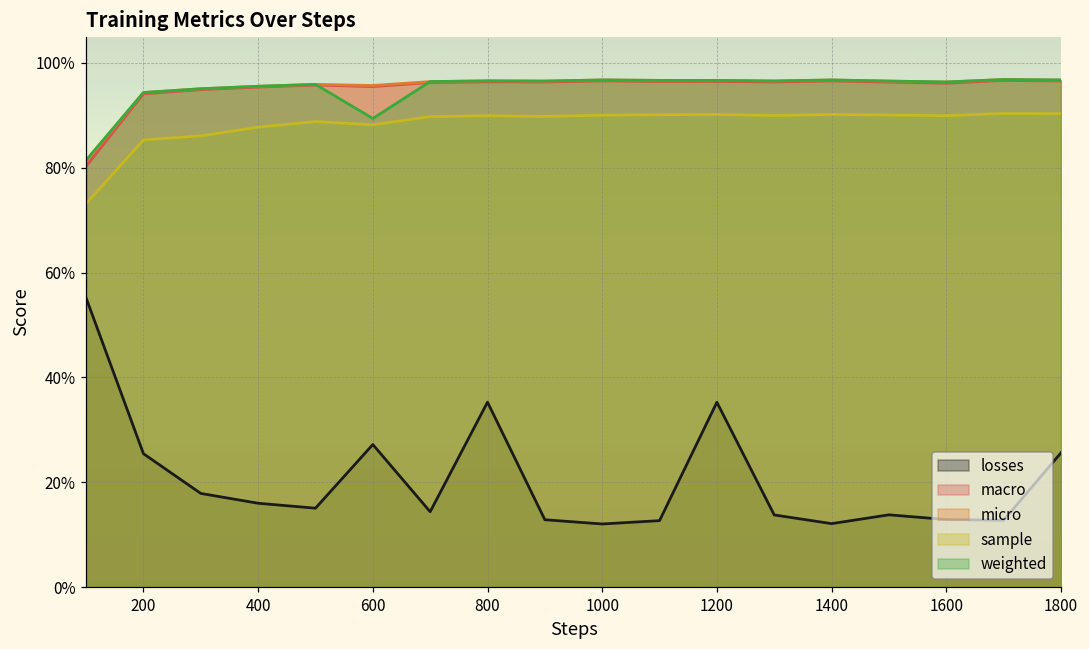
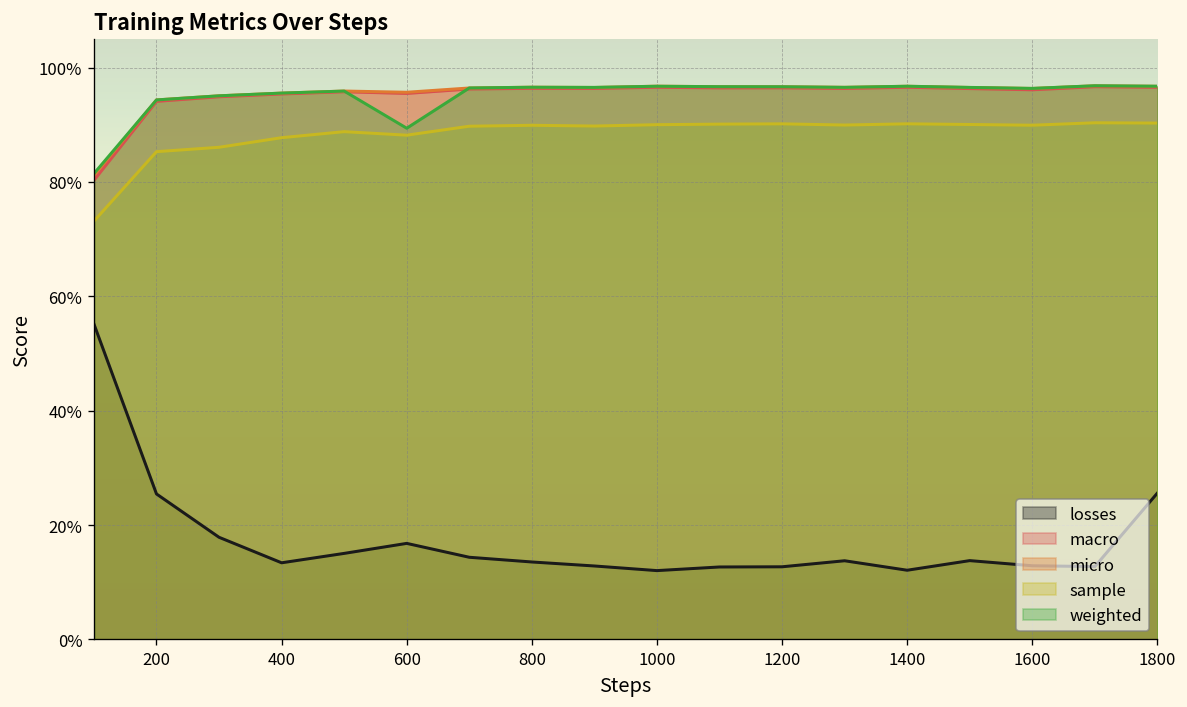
  {
    "losses": {
      "200": "25%",
-     "400": "16%",
-     "600": "27%",
-     "800": "35%",
+     "400": "13%",
+     "600": "17%",
+     "800": "14%",
      "1000": "12%",
-     "1200": "35%",
+     "1200": "13%",
      "1400": "12%",
      "1800": "26%"
    },
    "weighted": {
      "600": "89%"
    }
  }
